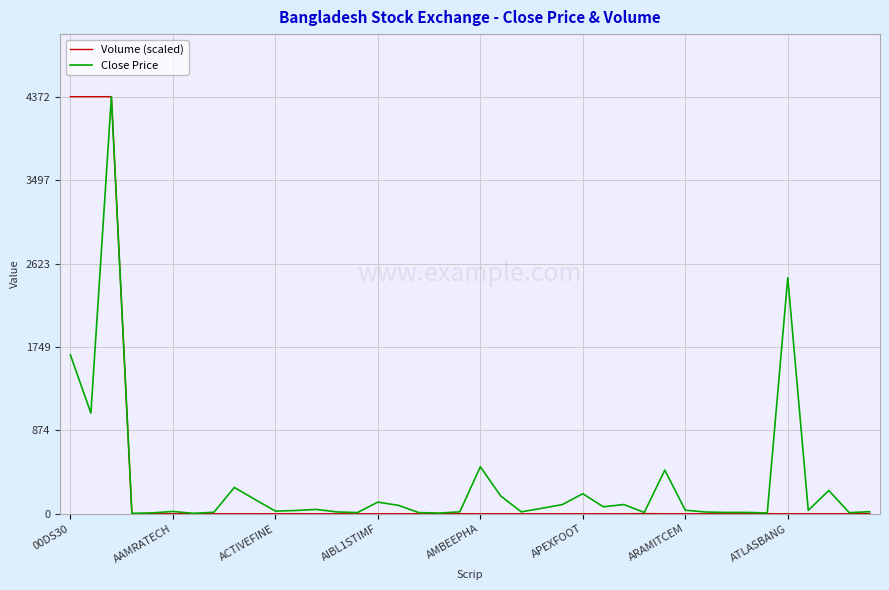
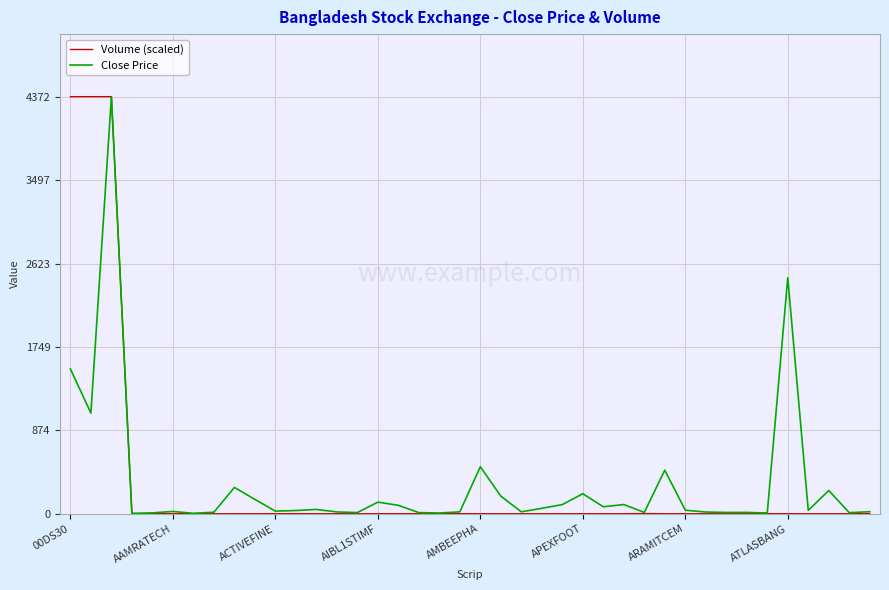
  {
    "Volume (scaled)": {
      "00DS30": 4400,
      "ACTIVEFINE": 0,
      "AIBL1STIMF": 0,
      "AMBEEPHA": 0,
      "APEXFOOT": 0,
      "ARAMITCEM": 0,
      "ATLASBANG": 0
    },
    "Close Price": {
-     "00DS30": 1700,
+     "00DS30": 1500,
      "ACTIVEFINE": 0,
      "AIBL1STIMF": 100,
      "AMBEEPHA": 500,
      "APEXFOOT": 200,
      "ARAMITCEM": 0,
      "ATLASBANG": 2500
    }
  }
